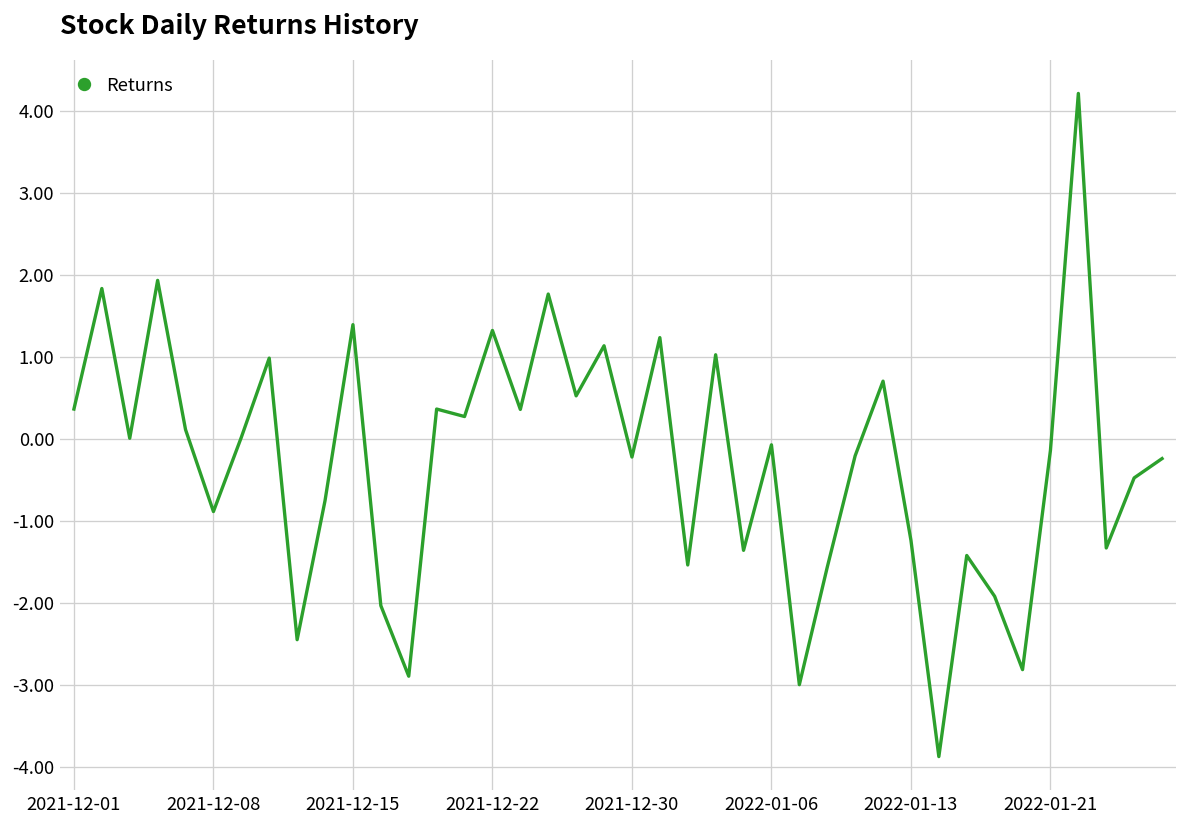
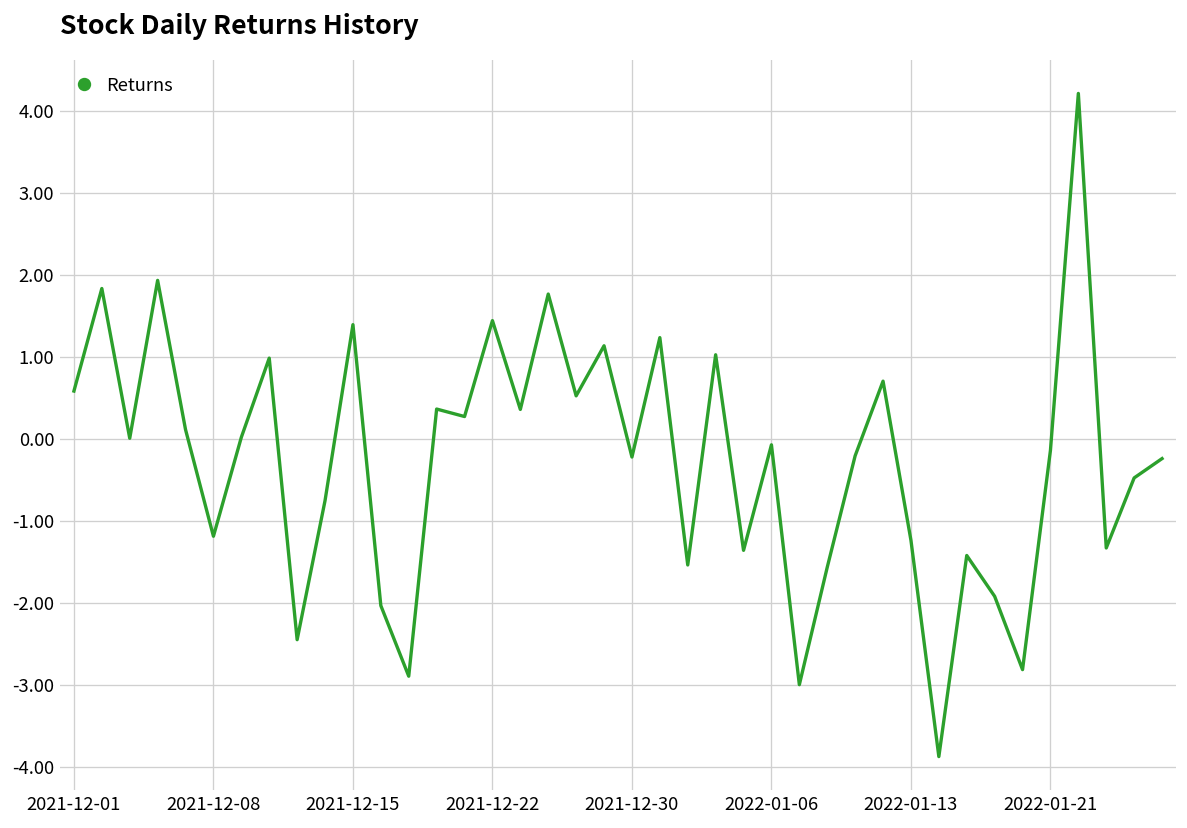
  {
-   "2021-12-01": 0.4,
-   "2021-12-08": -0.9,
+   "2021-12-01": 0.6,
+   "2021-12-08": -1.2,
    "2021-12-15": 1.4,
-   "2021-12-22": 1.3,
+   "2021-12-22": 1.4,
    "2021-12-30": -0.2,
    "2022-01-06": -0.1,
    "2022-01-13": -1.2,
    "2022-01-21": -0.1
  }
